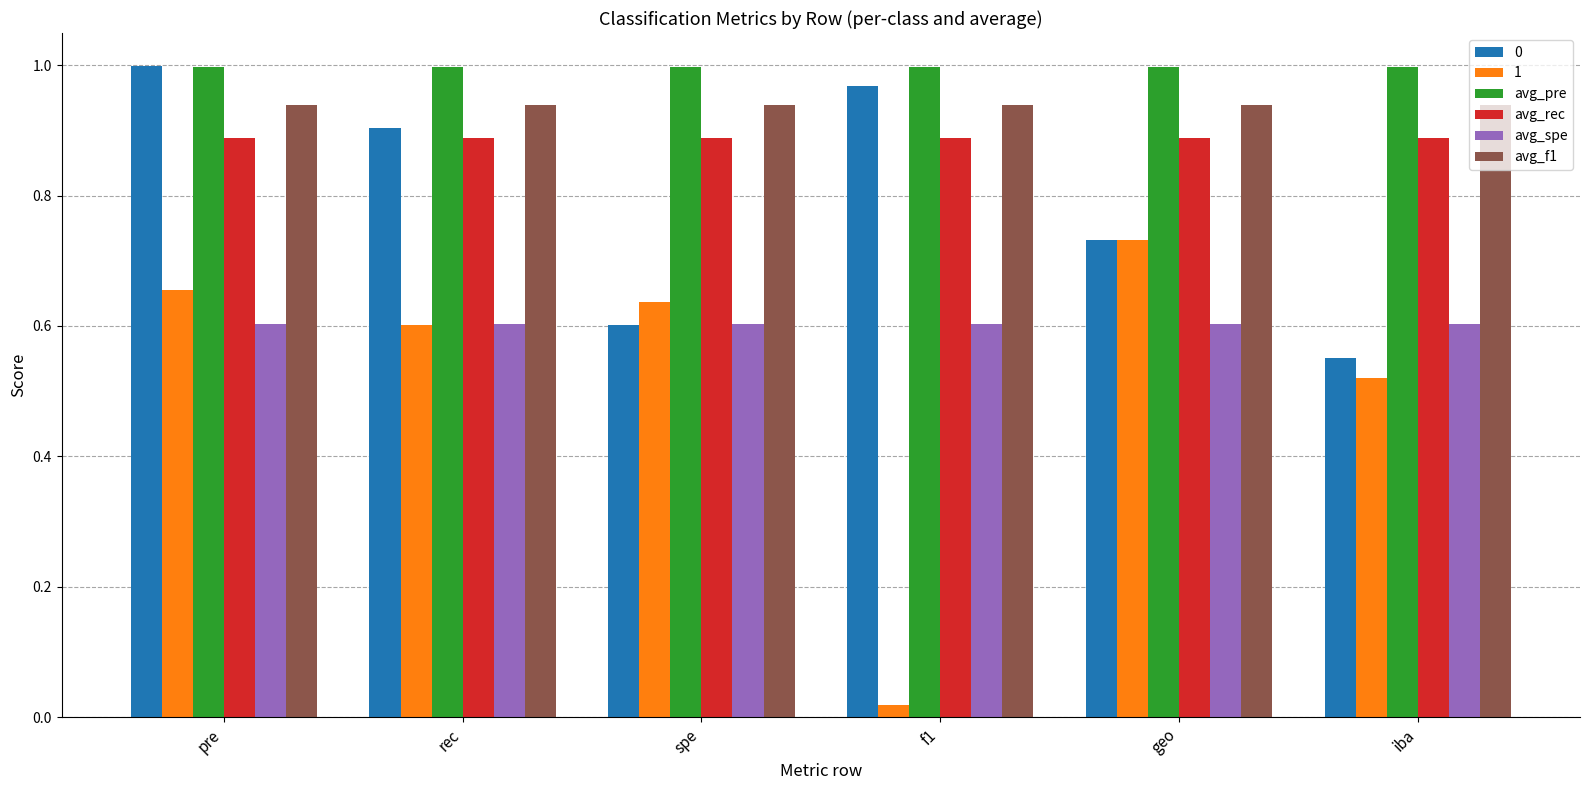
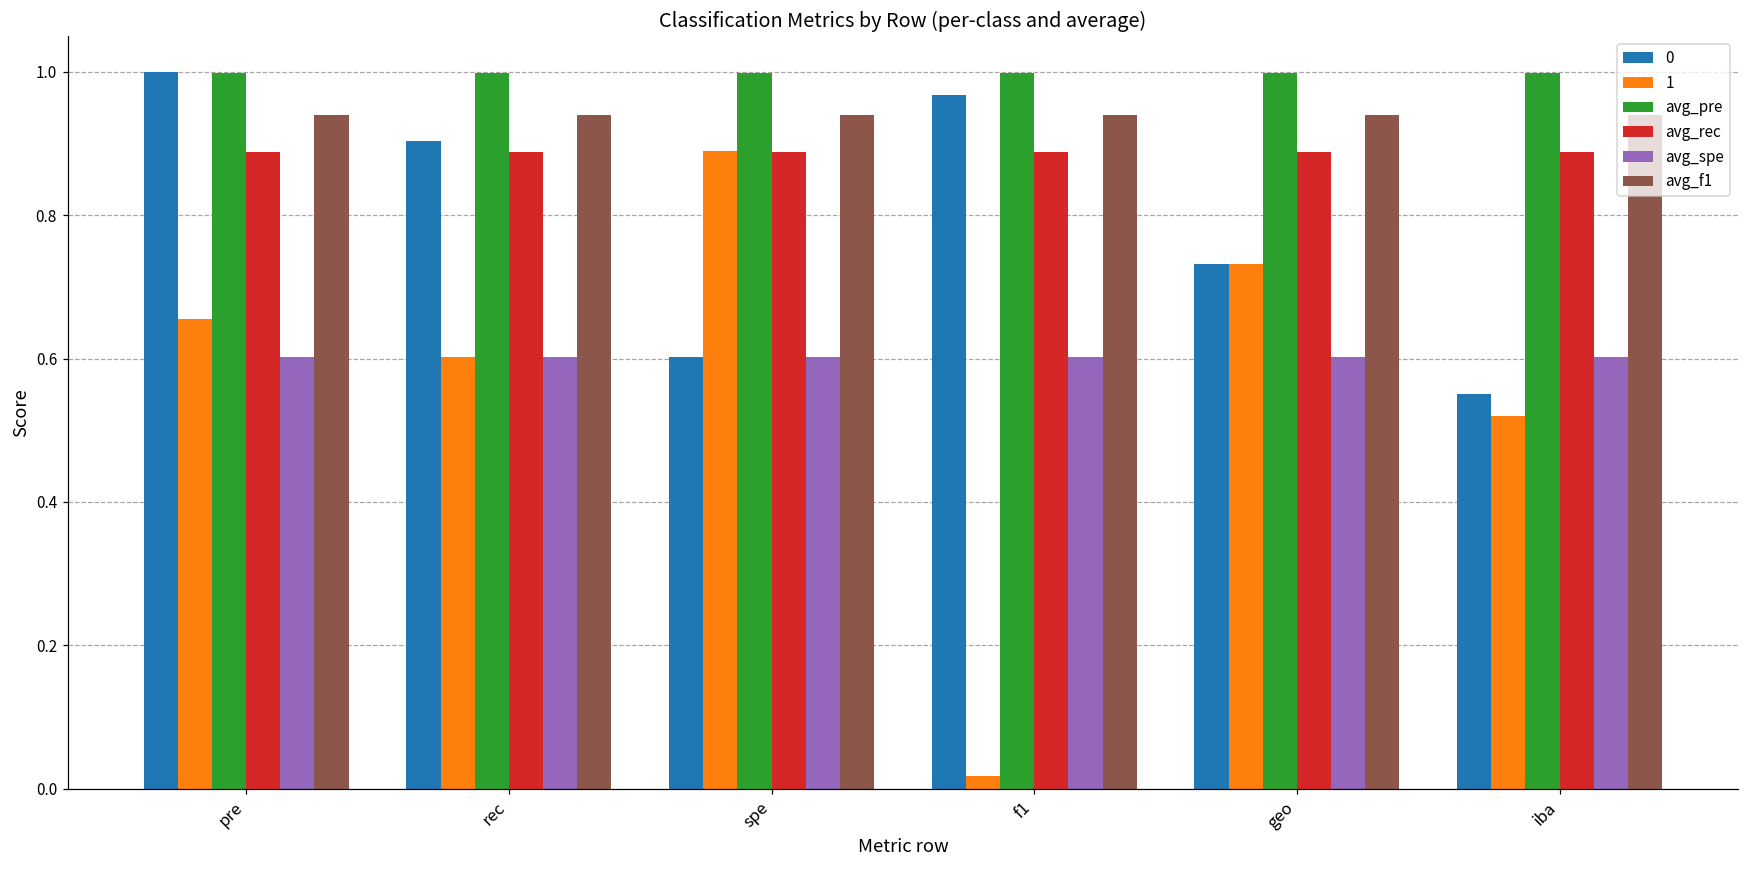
  {
    "0": {
      "pre": 1.00,
      "rec": 0.90,
      "spe": 0.60,
      "f1": 0.97,
      "geo": 0.73,
      "iba": 0.55
    },
    "1": {
      "pre": 0.66,
      "rec": 0.60,
-     "spe": 0.64,
+     "spe": 0.89,
      "f1": 0.02,
      "geo": 0.73,
      "iba": 0.52
    },
    "avg_pre": {
      "pre": 1.00,
      "rec": 1.00,
      "spe": 1.00,
      "f1": 1.00,
      "geo": 1.00,
      "iba": 1.00
    },
    "avg_rec": {
      "pre": 0.89,
      "rec": 0.89,
      "spe": 0.89,
      "f1": 0.89,
      "geo": 0.89,
      "iba": 0.89
    },
    "avg_spe": {
      "pre": 0.60,
      "rec": 0.60,
      "spe": 0.60,
      "f1": 0.60,
      "geo": 0.60,
      "iba": 0.60
    },
    "avg_f1": {
      "pre": 0.94,
      "rec": 0.94,
      "spe": 0.94,
      "f1": 0.94,
      "geo": 0.94
    }
  }
